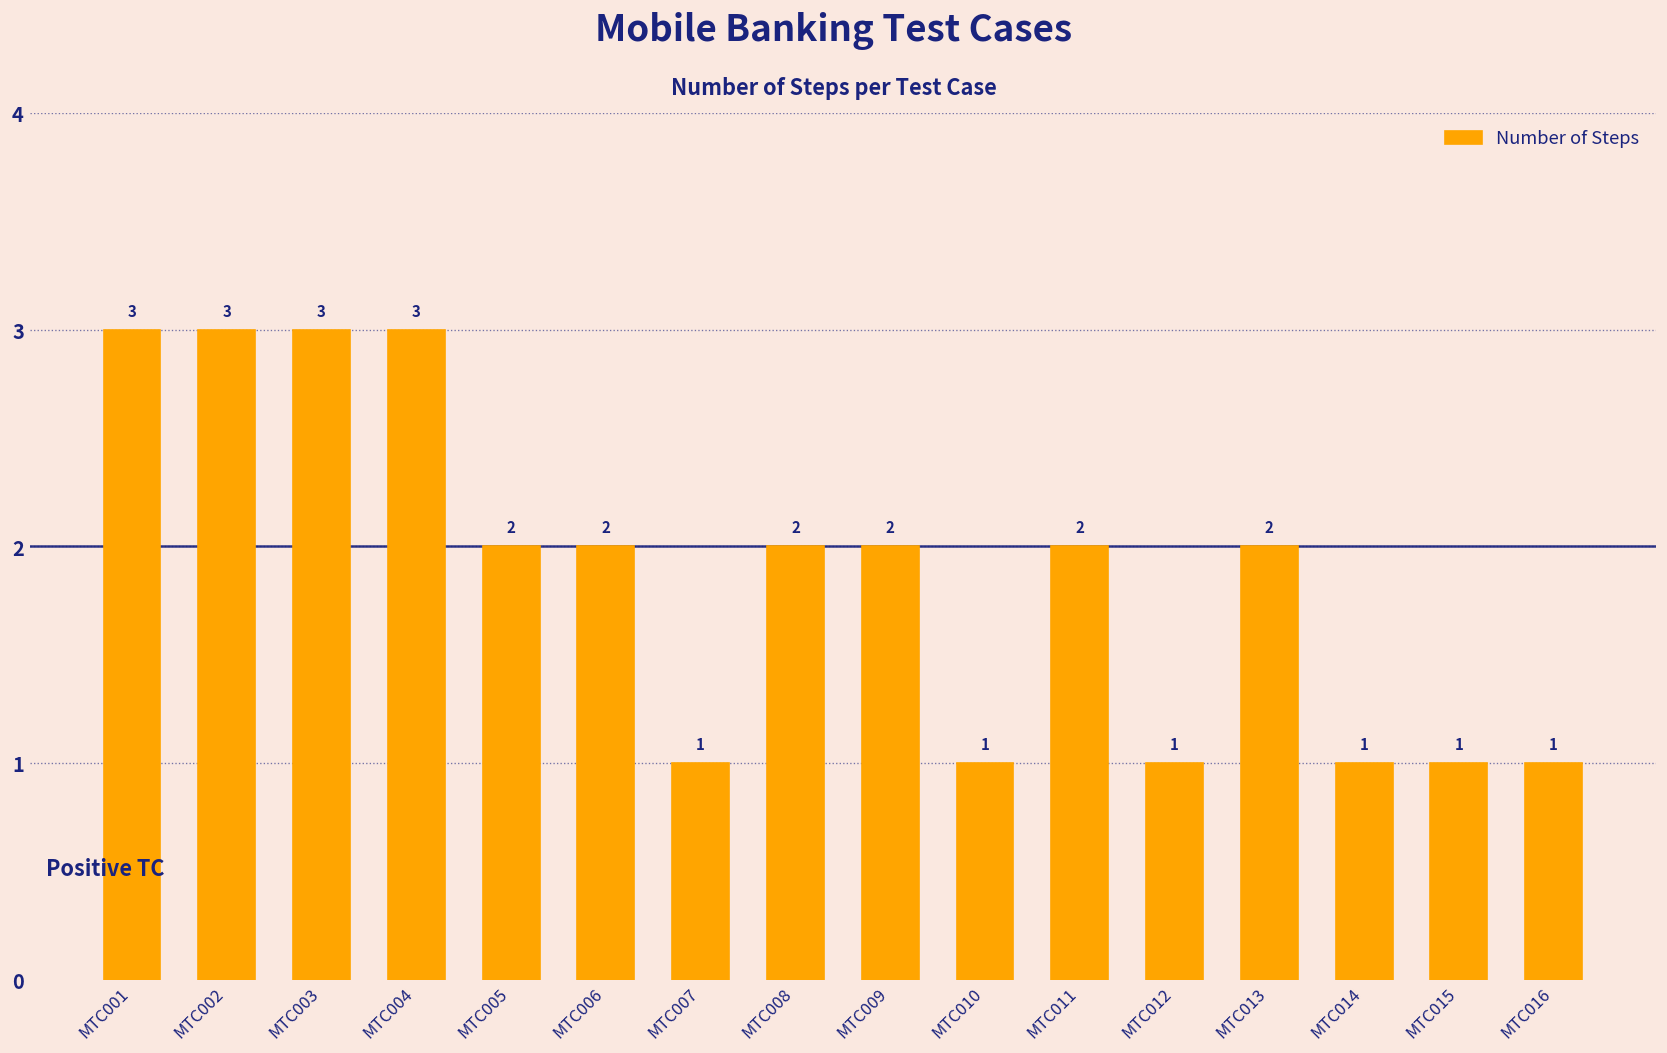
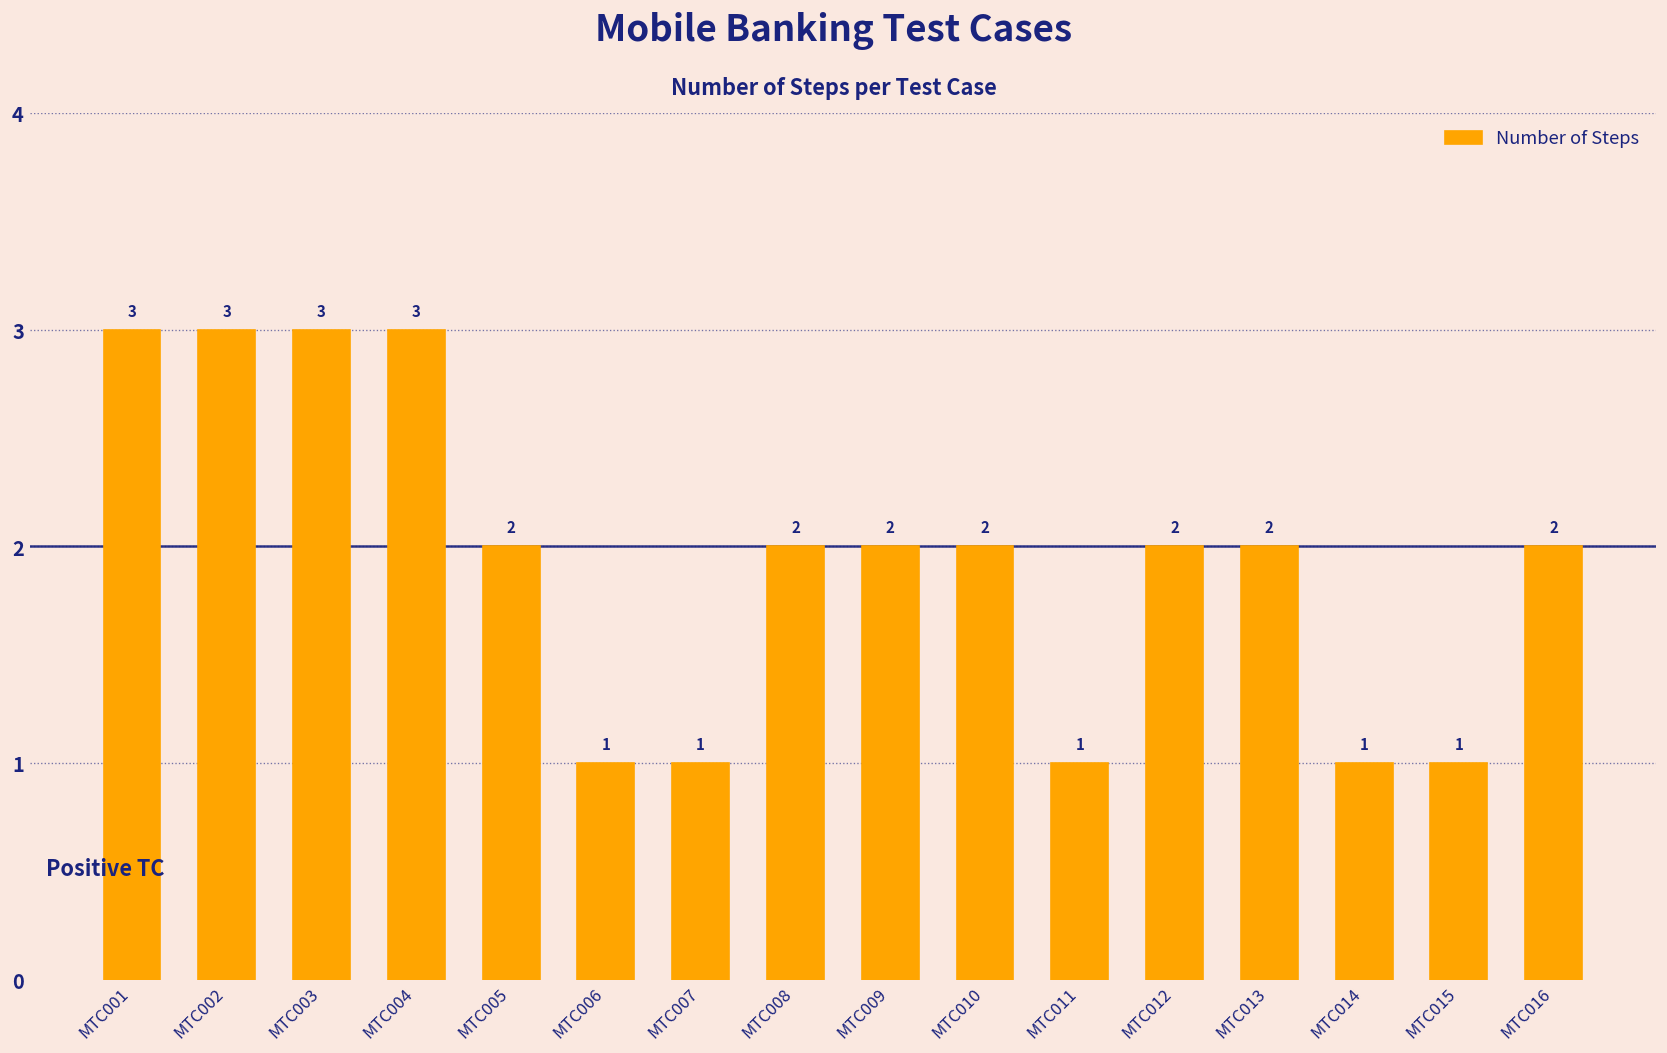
  {
    "MTC001": 3,
    "MTC002": 3,
    "MTC003": 3,
    "MTC004": 3,
    "MTC005": 2,
-   "MTC006": 2,
+   "MTC006": 1,
    "MTC007": 1,
    "MTC008": 2,
    "MTC009": 2,
-   "MTC010": 1,
-   "MTC011": 2,
-   "MTC012": 1,
+   "MTC010": 2,
+   "MTC011": 1,
+   "MTC012": 2,
    "MTC013": 2,
    "MTC014": 1,
    "MTC015": 1,
-   "MTC016": 1
+   "MTC016": 2
  }
